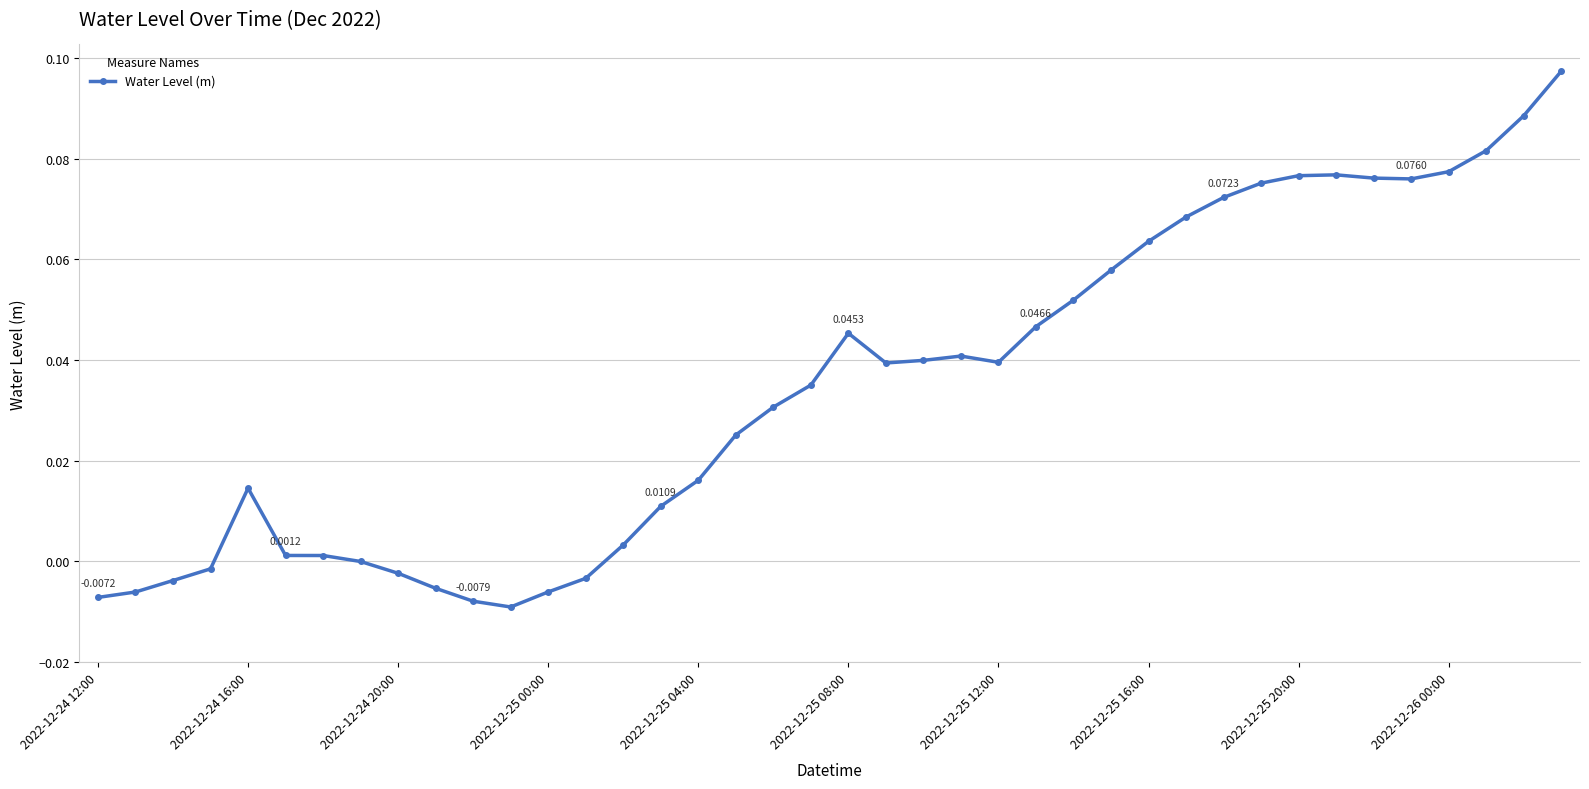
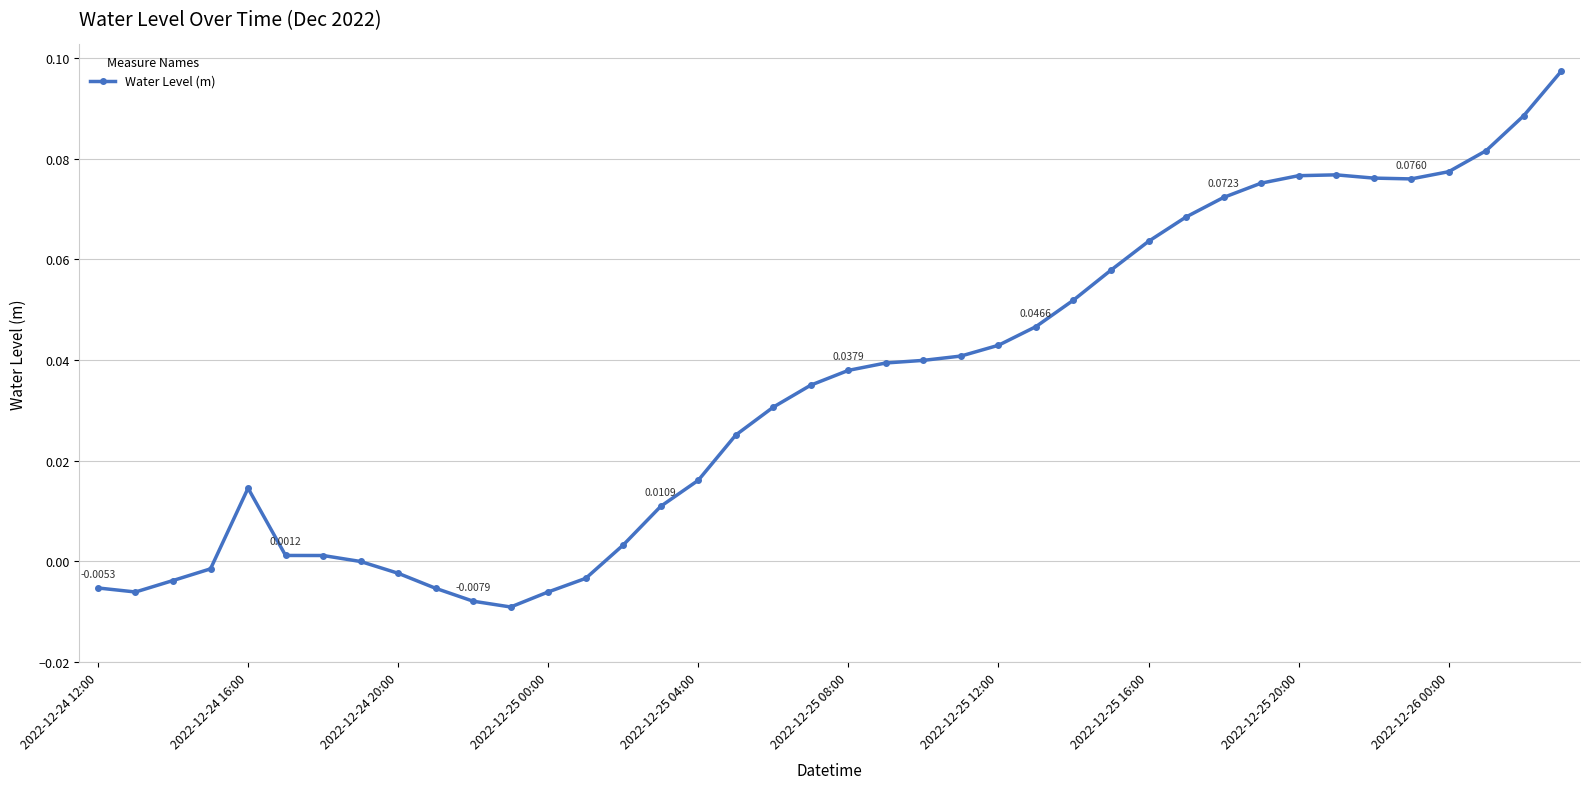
  {
-   "2022-12-24 12:00": -0.0072,
-   "2022-12-25 08:00": 0.0453,
-   "2022-12-25 12:00": 0.040
+   "2022-12-24 12:00": -0.0053,
+   "2022-12-25 08:00": 0.0379,
+   "2022-12-25 12:00": 0.043
  }
